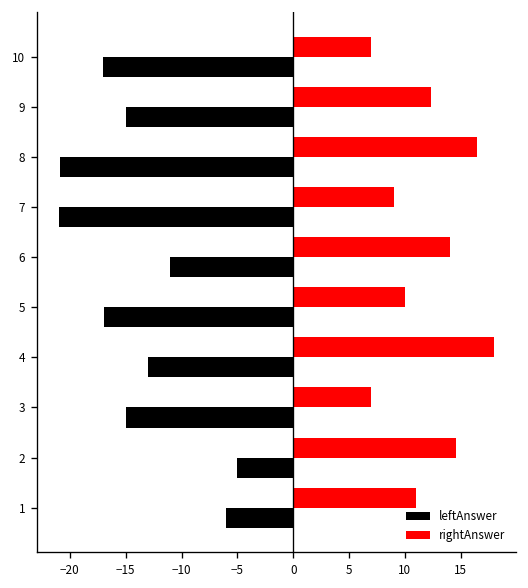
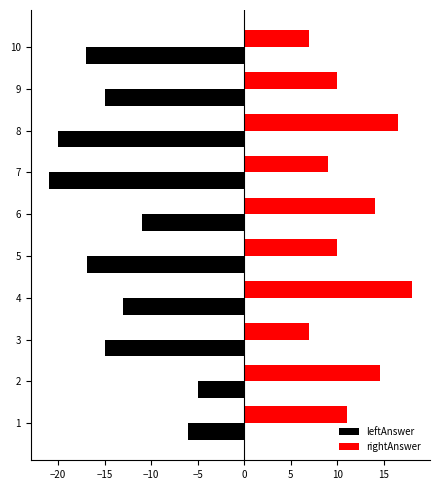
  {
    "leftAnswer": {
      "10": -17,
      "9": -15,
-     "8": -21,
+     "8": -20,
      "7": -21,
      "6": -11,
      "5": -17,
      "4": -13,
      "3": -15,
      "2": -5,
      "1": -6
    },
    "rightAnswer": {
      "10": 7,
-     "9": 12,
+     "9": 10,
      "8": 17,
      "7": 9,
      "6": 14,
      "5": 10,
      "4": 18,
      "3": 7,
      "2": 15,
      "1": 11
    }
  }
